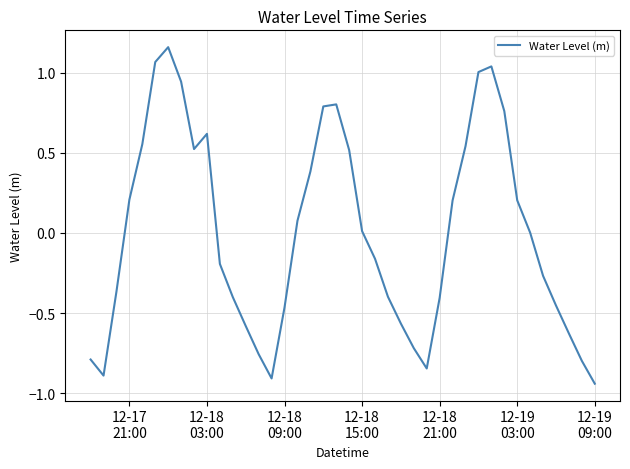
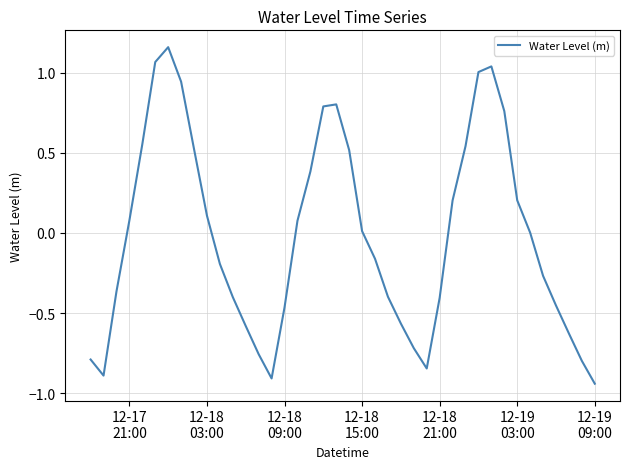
  {
-   "12-17 21:00": 0.21,
-   "12-18 03:00": 0.62,
+   "12-17 21:00": 0.08,
+   "12-18 03:00": 0.11,
    "12-18 09:00": -0.47,
    "12-18 15:00": 0.01,
    "12-18 21:00": -0.41,
    "12-19 03:00": 0.20,
    "12-19 09:00": -0.94
  }
